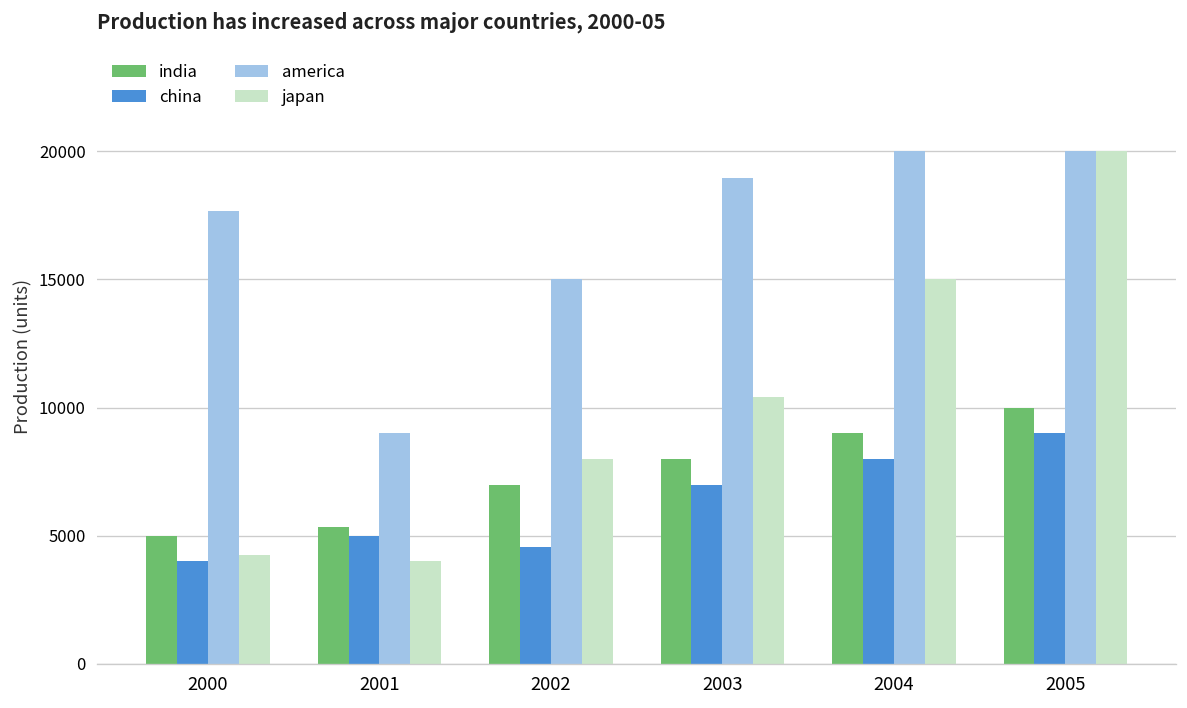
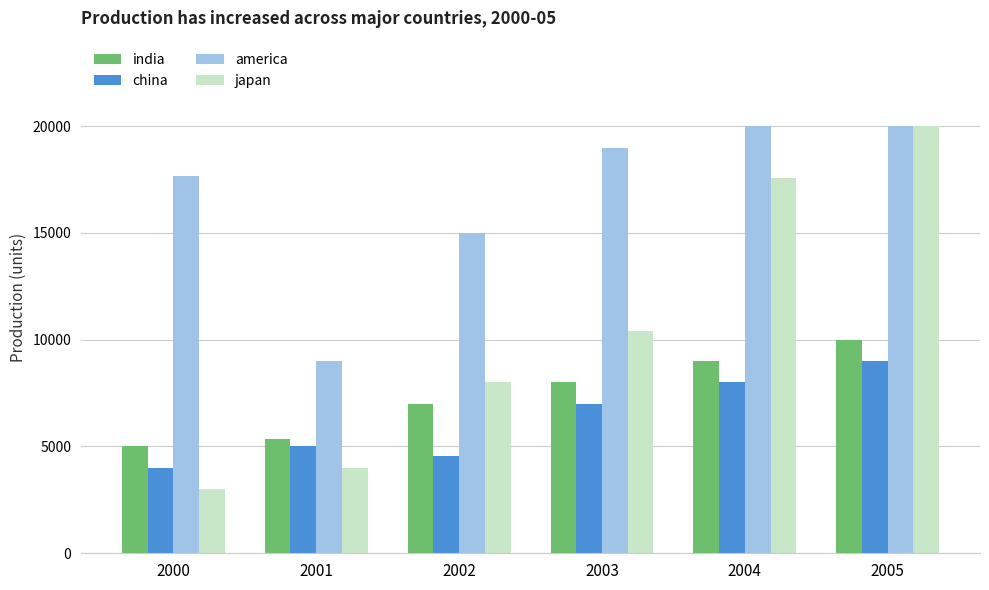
  {
    "india": {
      "2000": 5000,
      "2001": 5400,
      "2002": 7000,
      "2003": 8000,
      "2004": 9000,
      "2005": 10000
    },
    "china": {
      "2000": 4000,
      "2001": 5000,
      "2002": 4500,
      "2003": 7000,
      "2004": 8000,
      "2005": 9000
    },
    "america": {
      "2000": 17700,
      "2001": 9000,
      "2002": 15000,
      "2003": 19000,
      "2004": 20000,
      "2005": 20000
    },
    "japan": {
-     "2000": 4300,
+     "2000": 3000,
      "2001": 4000,
      "2002": 8000,
      "2003": 10400,
-     "2004": 15000,
+     "2004": 17600,
      "2005": 20000
    }
  }
